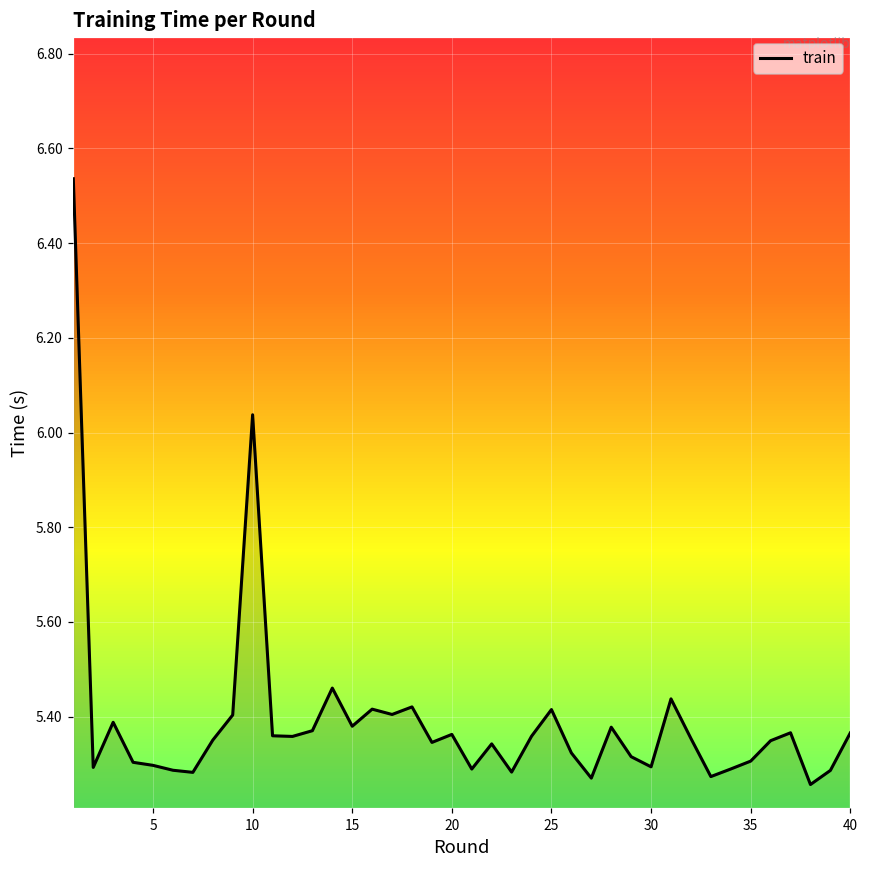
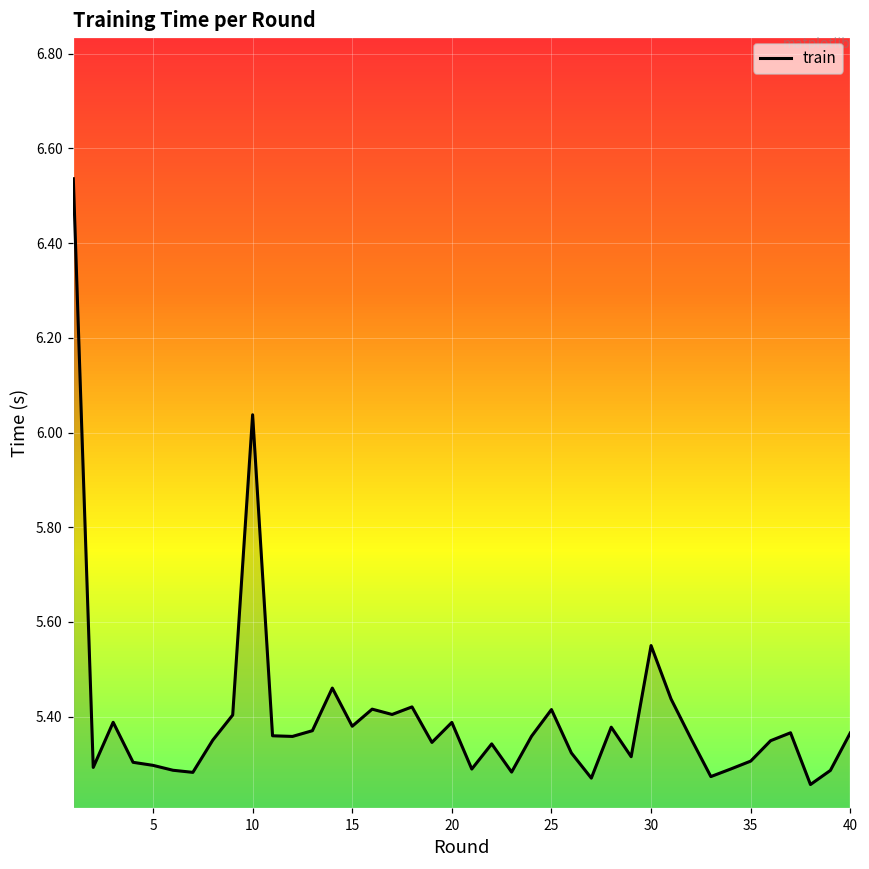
  {
    "5": 5.30,
    "10": 6.04,
    "15": 5.38,
-   "20": 5.36,
+   "20": 5.39,
    "25": 5.41,
-   "30": 5.29,
+   "30": 5.55,
    "35": 5.31,
    "40": 5.37
  }
